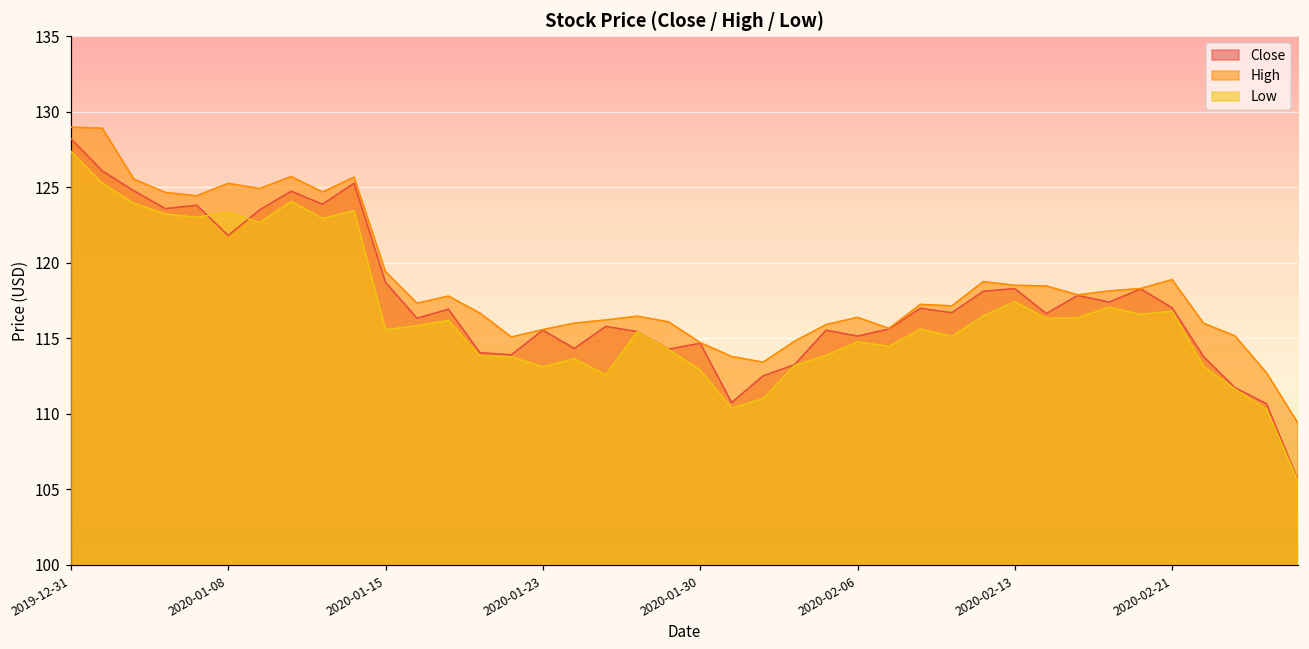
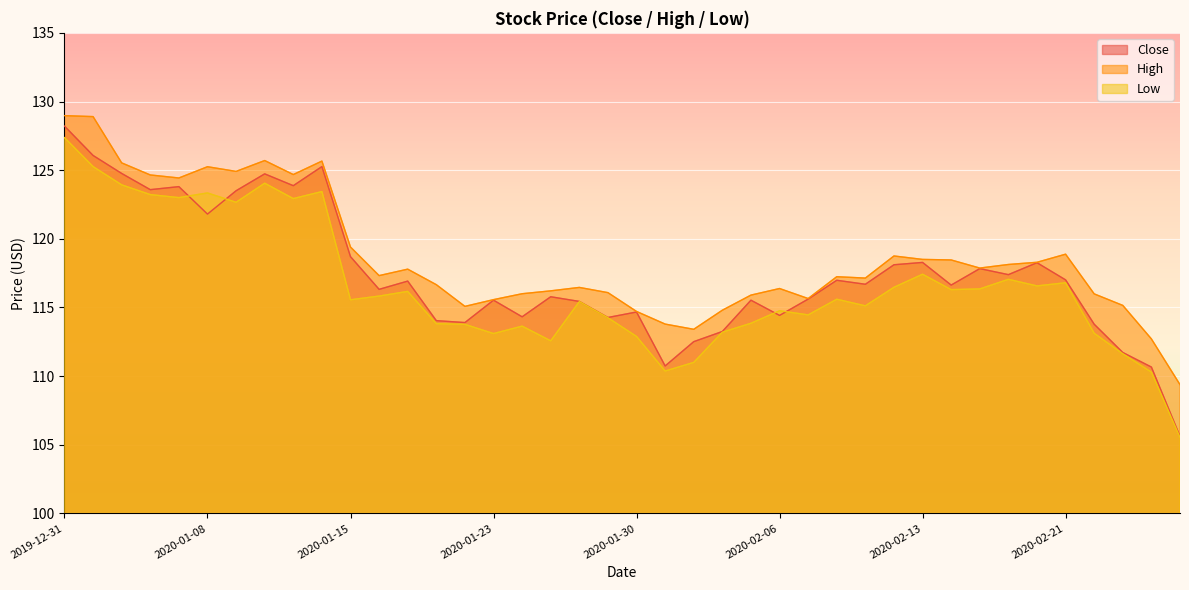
  {
    "Close": {
      "2019-12-31": 128.2,
      "2020-01-08": 121.8,
      "2020-01-15": 118.7,
-     "2020-02-06": 115.1,
+     "2020-02-06": 114.4,
      "2020-02-13": 118.3,
      "2020-02-21": 117.0
    }
  }
